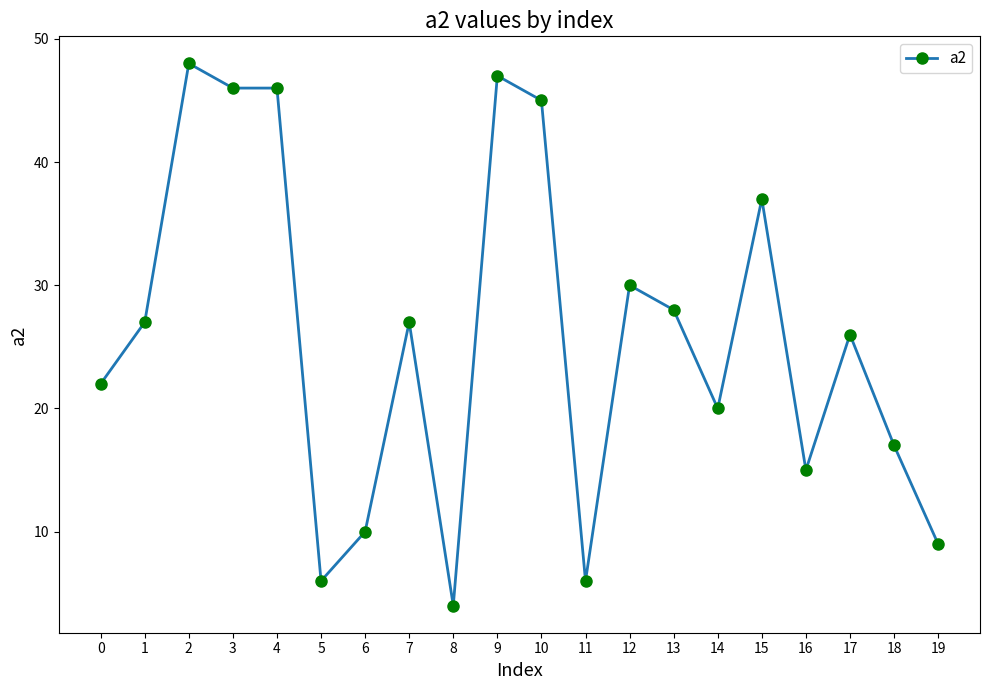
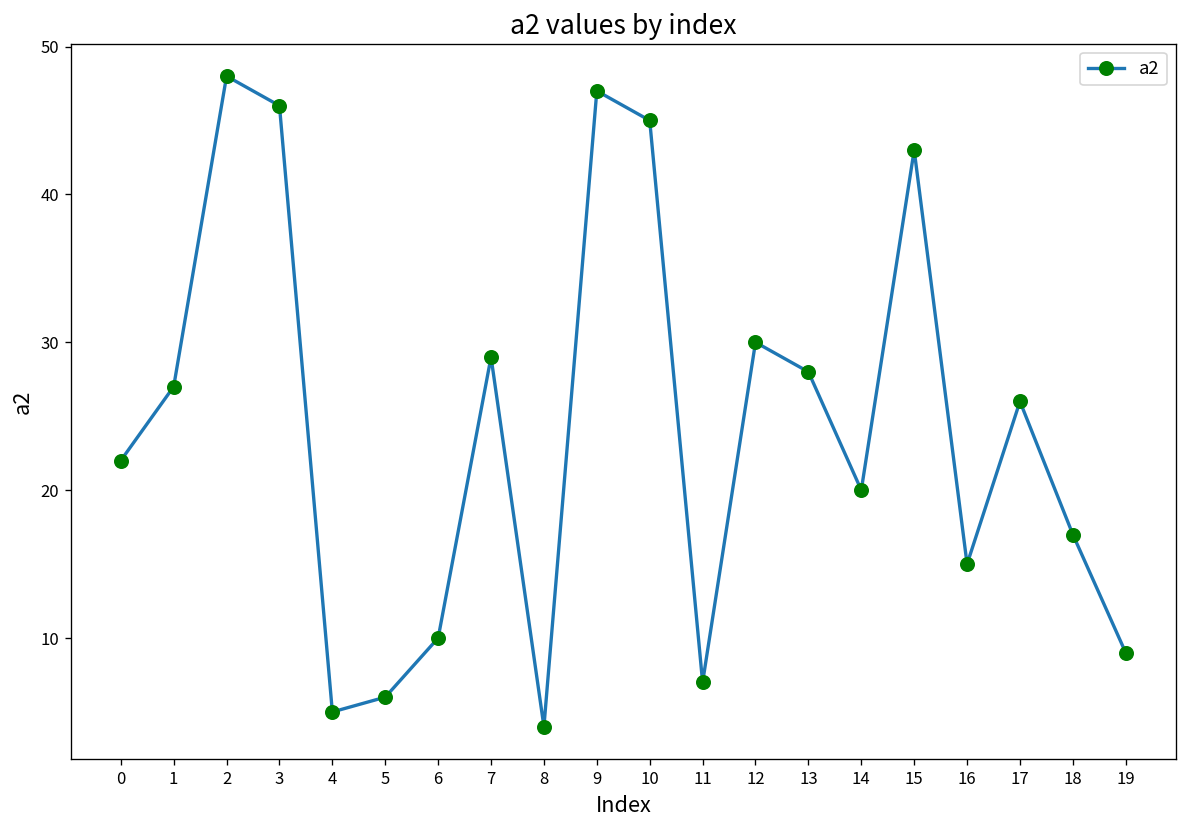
  {
    "0": 22,
    "1": 27,
    "2": 48,
    "3": 46,
-   "4": 46,
+   "4": 5,
    "5": 6,
    "6": 10,
-   "7": 27,
+   "7": 29,
    "8": 4,
    "9": 47,
    "10": 45,
-   "11": 6,
+   "11": 7,
    "12": 30,
    "13": 28,
    "14": 20,
-   "15": 37,
+   "15": 43,
    "16": 15,
    "17": 26,
    "18": 17,
    "19": 9
  }
